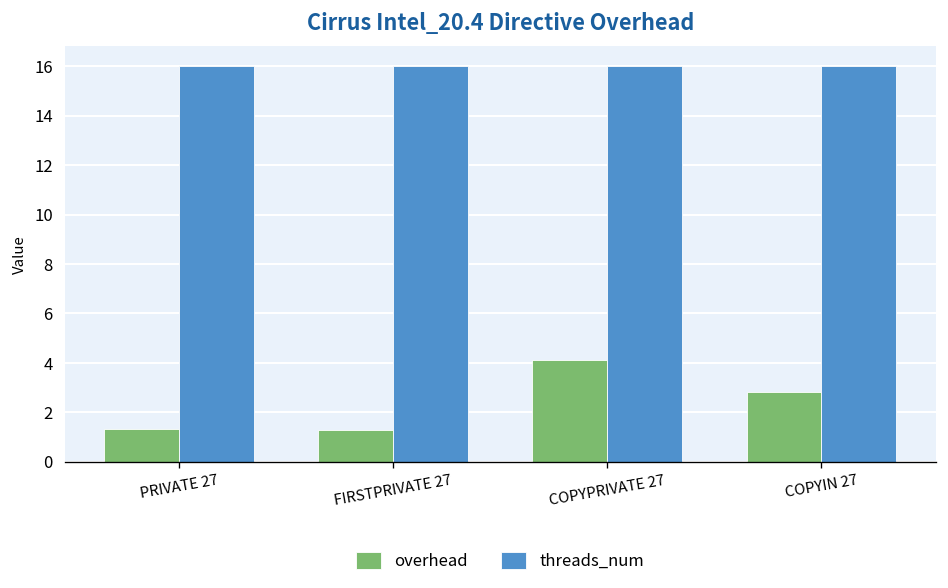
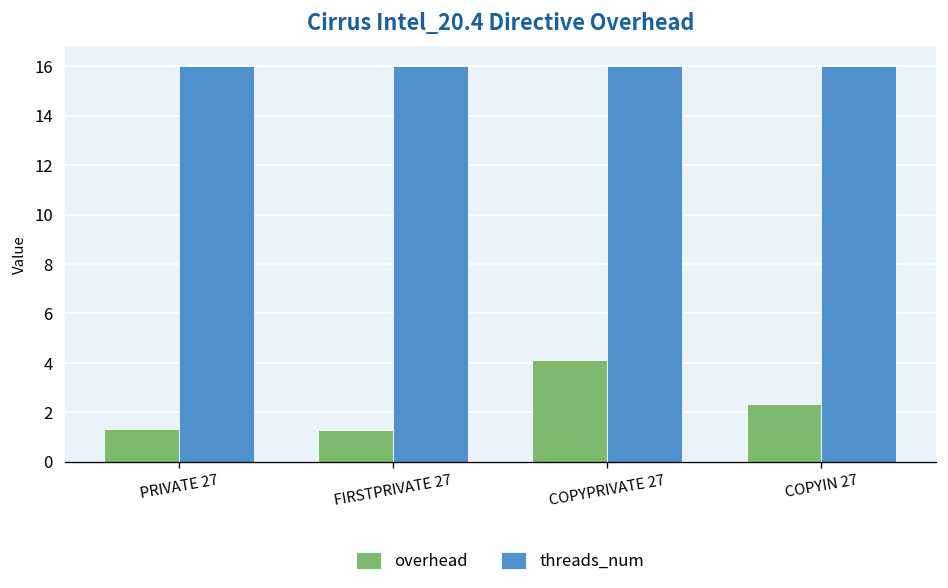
  {
    "overhead": {
      "PRIVATE 27": 1.3,
      "FIRSTPRIVATE 27": 1.3,
      "COPYPRIVATE 27": 4.1,
-     "COPYIN 27": 2.8
+     "COPYIN 27": 2.3
    },
    "threads_num": {
      "PRIVATE 27": 16.0,
      "FIRSTPRIVATE 27": 16.0,
      "COPYPRIVATE 27": 16.0,
      "COPYIN 27": 16.0
    }
  }
